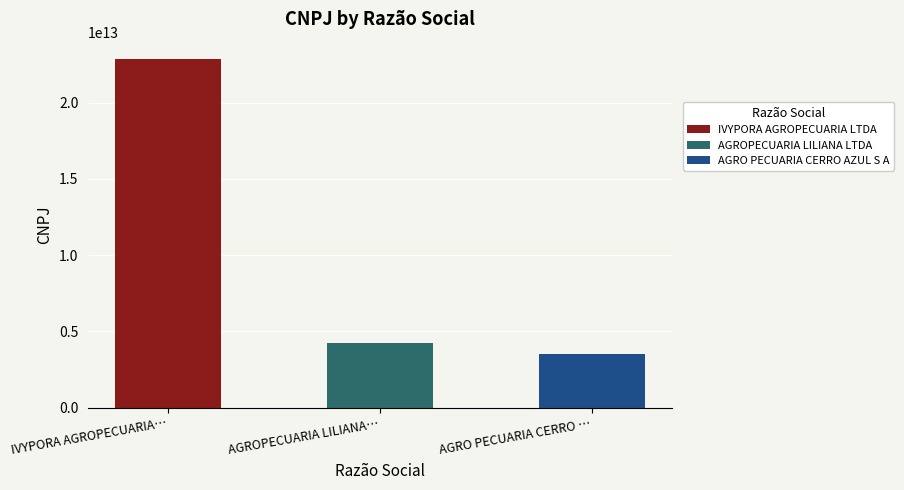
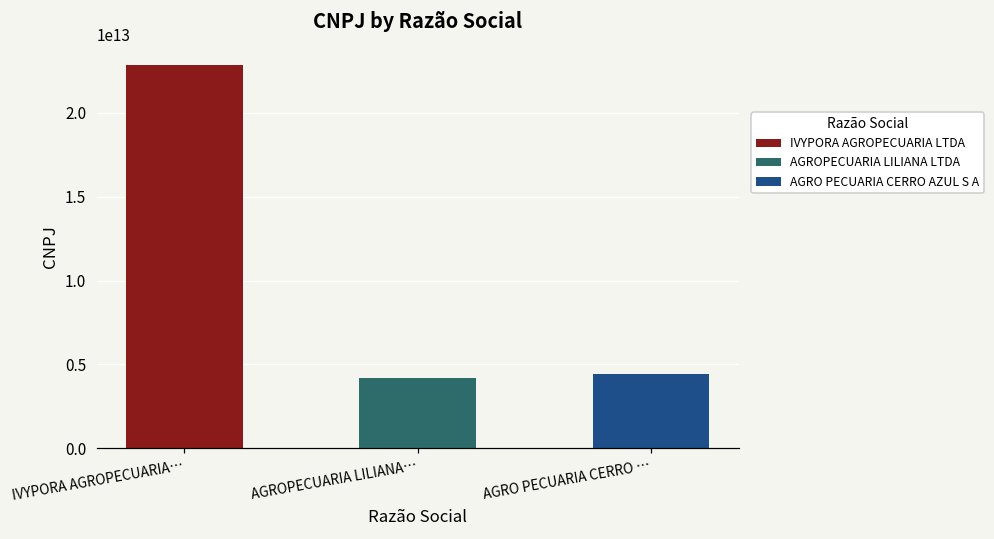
  {
    "IVYPORA AGROPECUARIA…": 22800000000000,
    "AGROPECUARIA LILIANA…": 4200000000000,
-   "AGRO PECUARIA CERRO …": 3500000000000
+   "AGRO PECUARIA CERRO …": 4400000000000
  }
